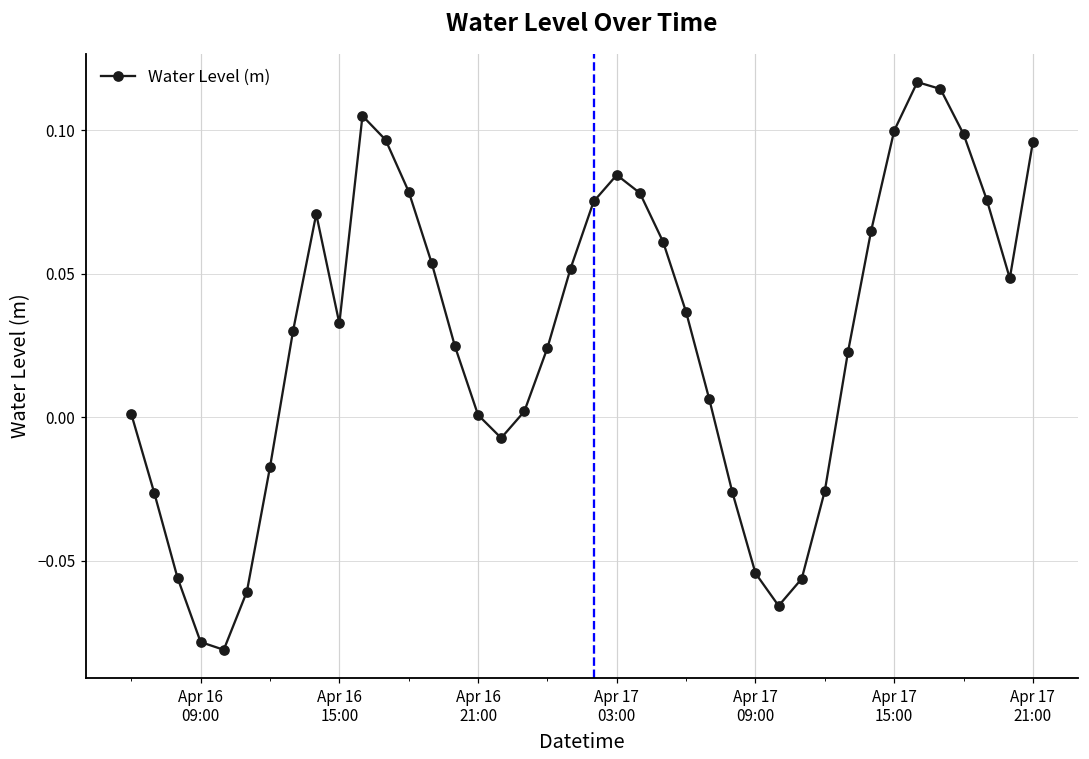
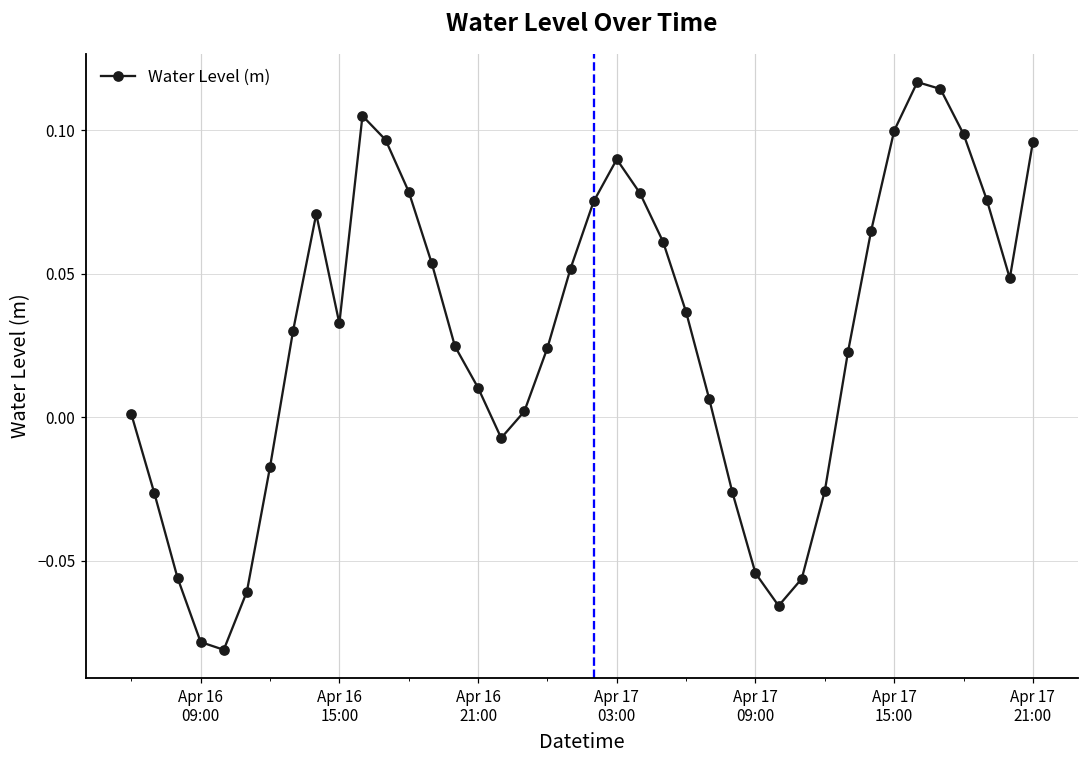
  {
    "Apr 16 09:00": -0.078,
    "Apr 16 15:00": 0.033,
-   "Apr 16 21:00": 0.001,
-   "Apr 17 03:00": 0.084,
+   "Apr 16 21:00": 0.010,
+   "Apr 17 03:00": 0.090,
    "Apr 17 09:00": -0.054,
    "Apr 17 15:00": 0.100,
    "Apr 17 21:00": 0.096
  }
